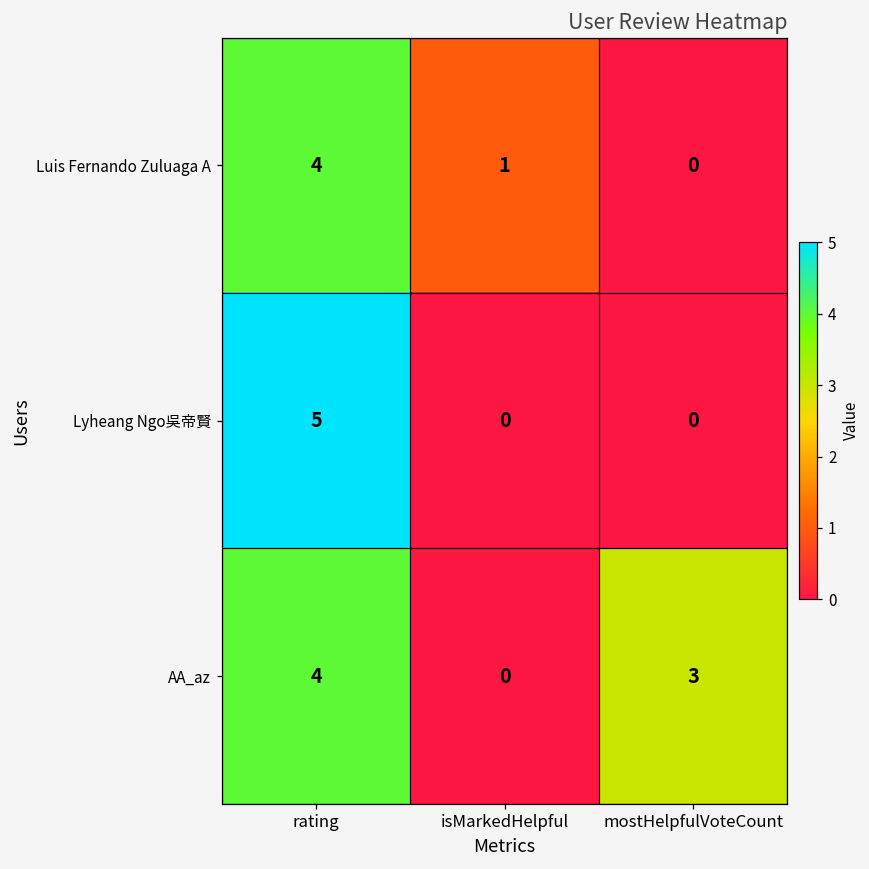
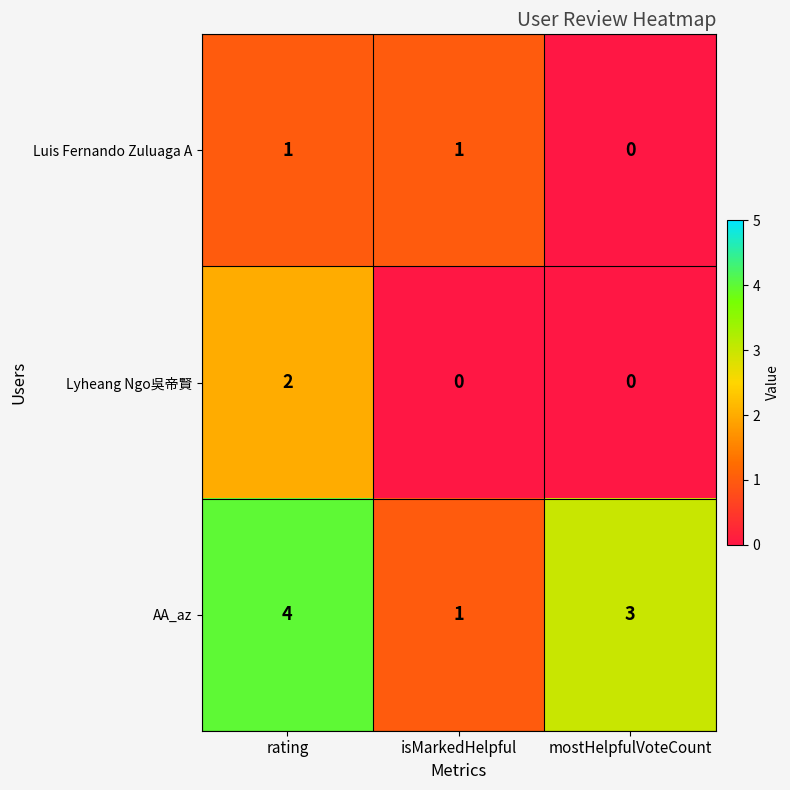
  {
    "Luis Fernando Zuluaga A": {
-     "rating": 4,
+     "rating": 1,
      "isMarkedHelpful": 1,
      "mostHelpfulVoteCount": 0
    },
    "Lyheang Ngo吳帝賢": {
-     "rating": 5,
+     "rating": 2,
      "isMarkedHelpful": 0,
      "mostHelpfulVoteCount": 0
    },
    "AA_az": {
      "rating": 4,
-     "isMarkedHelpful": 0,
+     "isMarkedHelpful": 1,
      "mostHelpfulVoteCount": 3
    }
  }
